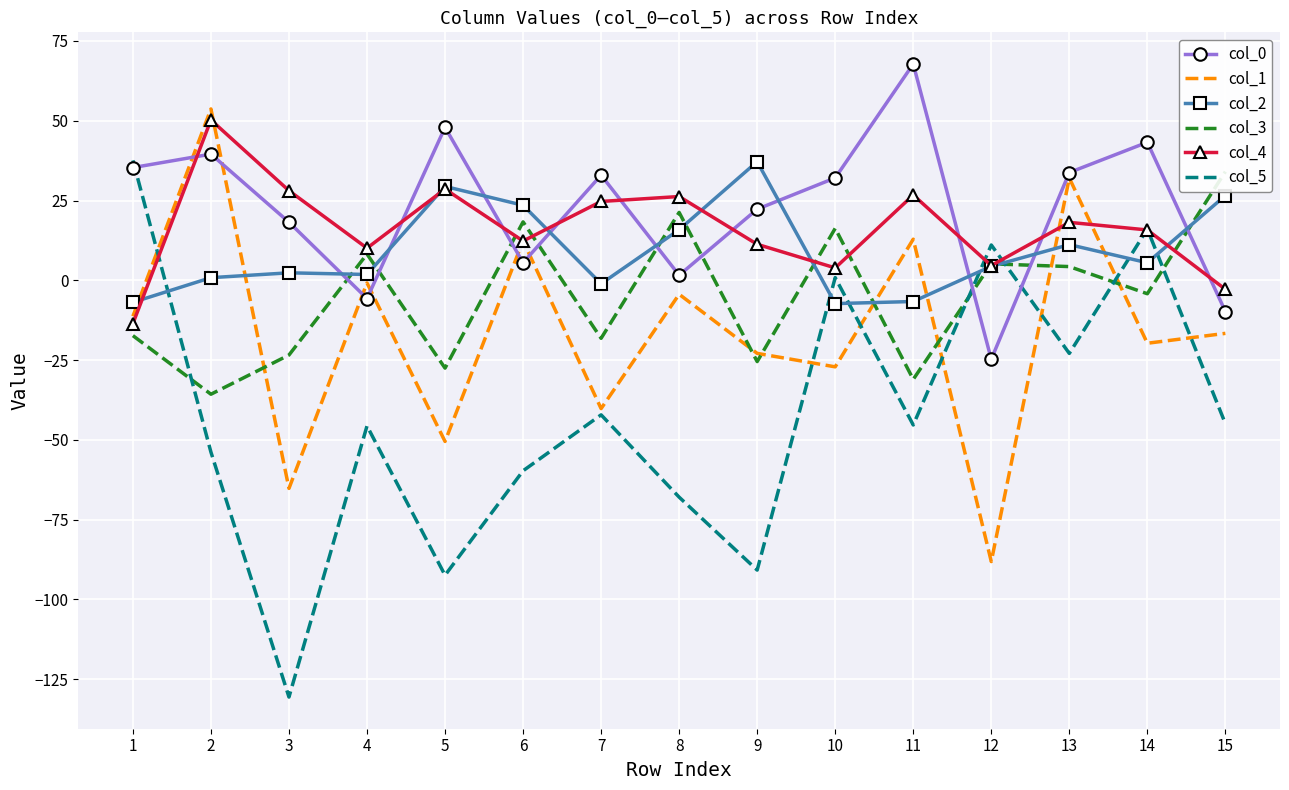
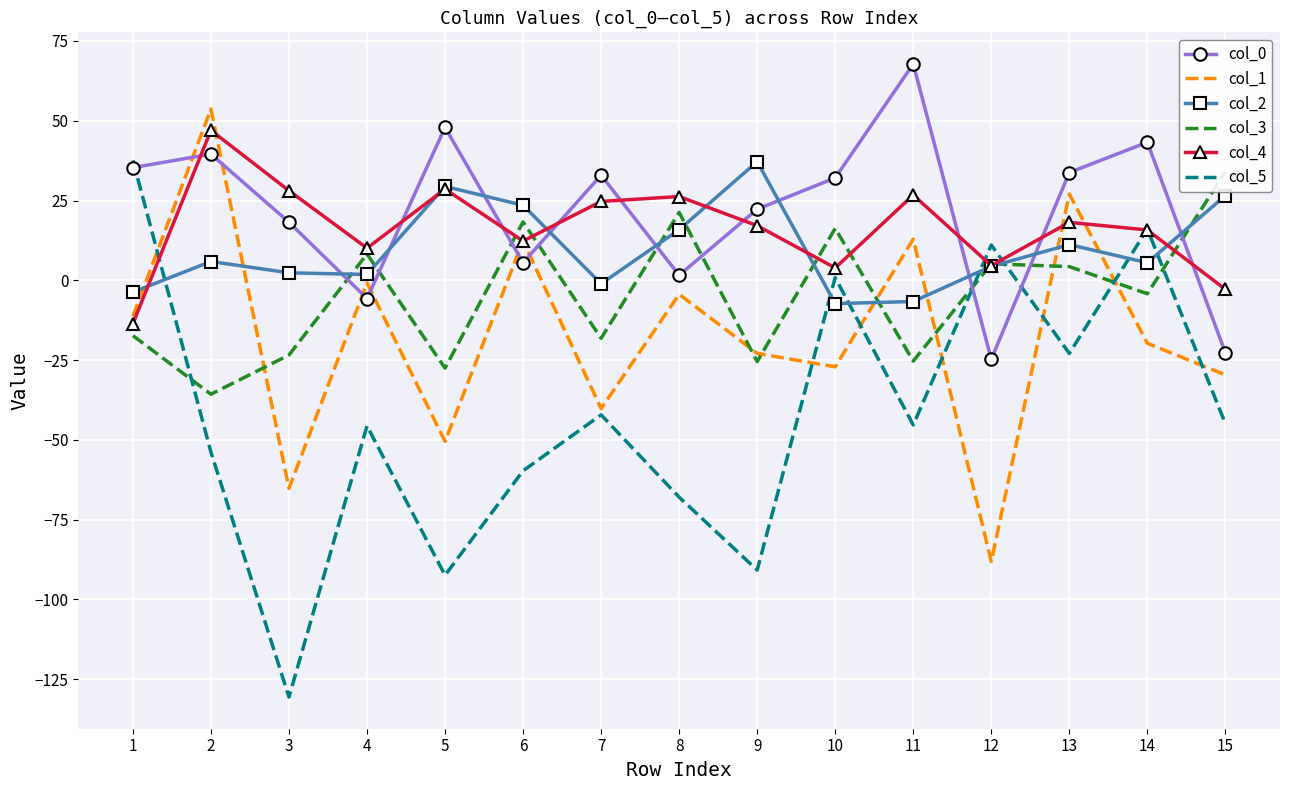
  {
    "col_0": {
      "1": 35,
      "2": 40,
      "3": 18,
      "4": -6,
      "5": 48,
      "6": 6,
      "7": 33,
      "8": 2,
      "9": 22,
      "10": 32,
      "11": 68,
      "12": -25,
      "13": 34,
      "14": 43,
-     "15": -10
+     "15": -23
    },
    "col_1": {
      "1": -11,
      "2": 54,
      "3": -65,
      "4": -1,
      "5": -50,
      "7": -40,
      "8": -4,
      "9": -23,
      "10": -27,
      "11": 13,
      "12": -88,
-     "13": 32,
+     "13": 27,
      "14": -20,
-     "15": -17
+     "15": -30
    },
    "col_2": {
-     "1": -7,
-     "2": 1,
+     "1": -4,
+     "2": 6,
      "3": 2,
      "4": 2,
      "5": 29,
      "6": 24,
      "7": -1,
      "8": 16,
      "9": 37,
      "10": -7,
      "11": -7,
      "13": 11,
      "14": 6,
      "15": 27
    },
    "col_3": {
      "1": -17,
      "2": -36,
      "3": -23,
      "4": 8,
      "5": -28,
      "6": 18,
      "7": -18,
      "8": 21,
      "9": -25,
      "10": 16,
-     "11": -31,
+     "11": -25,
      "13": 4,
      "14": -4
    },
    "col_4": {
      "1": -14,
-     "2": 50,
+     "2": 47,
      "3": 28,
      "4": 10,
      "5": 29,
      "7": 25,
      "8": 26,
-     "9": 11,
+     "9": 17,
      "10": 4,
      "11": 27,
      "13": 18,
      "15": -3
    },
    "col_5": {
      "1": 38,
      "2": -54,
      "3": -131,
      "4": -46,
      "5": -92,
      "6": -60,
      "7": -42,
      "8": -68,
      "9": -91,
      "10": 1,
      "11": -45,
      "12": 11,
      "13": -23,
      "15": -45
    }
  }
